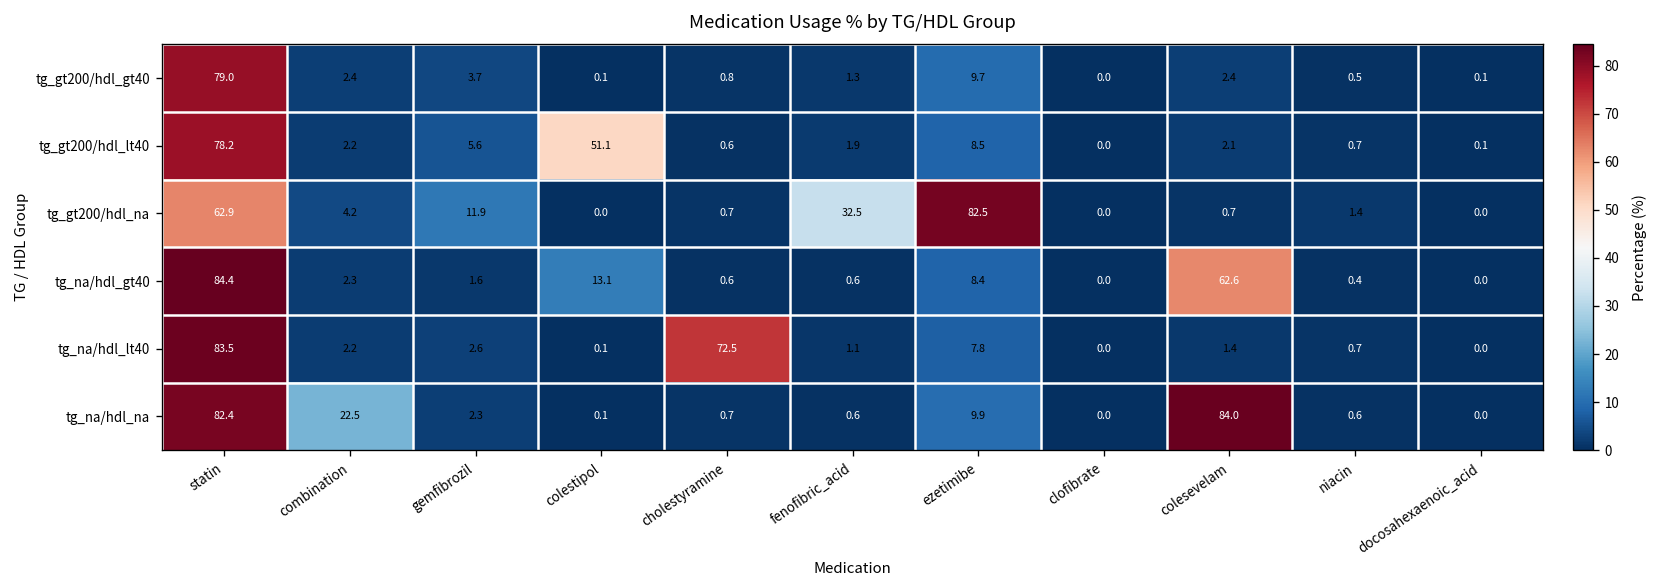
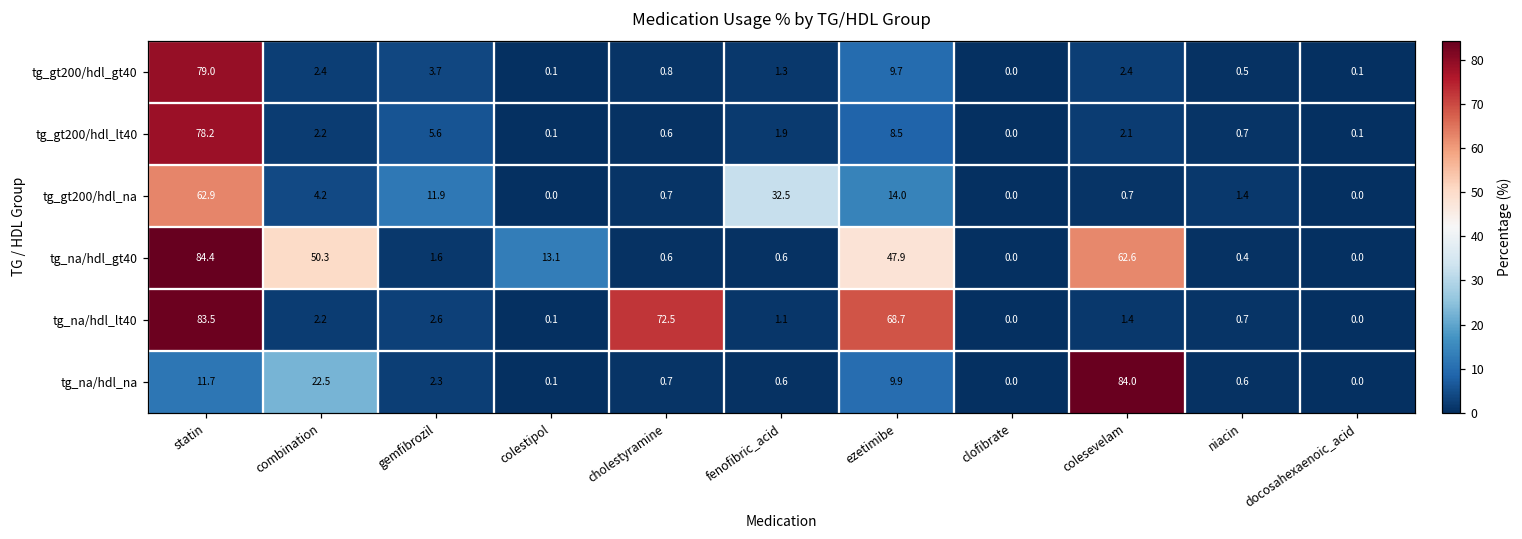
  {
    "tg_gt200/hdl_gt40": {
      "statin": 79.0,
      "combination": 2.4,
      "gemfibrozil": 3.7,
      "colestipol": 0.1,
      "cholestyramine": 0.8,
      "fenofibric_acid": 1.3,
      "ezetimibe": 9.7,
      "clofibrate": 0.0,
      "colesevelam": 2.4,
      "niacin": 0.5,
      "docosahexaenoic_acid": 0.1
    },
    "tg_gt200/hdl_lt40": {
      "statin": 78.2,
      "combination": 2.2,
      "gemfibrozil": 5.6,
-     "colestipol": 51.1,
+     "colestipol": 0.1,
      "cholestyramine": 0.6,
      "fenofibric_acid": 1.9,
      "ezetimibe": 8.5,
      "clofibrate": 0.0,
      "colesevelam": 2.1,
      "niacin": 0.7,
      "docosahexaenoic_acid": 0.1
    },
    "tg_gt200/hdl_na": {
      "statin": 62.9,
      "combination": 4.2,
      "gemfibrozil": 11.9,
      "colestipol": 0.0,
      "cholestyramine": 0.7,
      "fenofibric_acid": 32.5,
-     "ezetimibe": 82.5,
+     "ezetimibe": 14.0,
      "clofibrate": 0.0,
      "colesevelam": 0.7,
      "niacin": 1.4,
      "docosahexaenoic_acid": 0.0
    },
    "tg_na/hdl_gt40": {
      "statin": 84.4,
-     "combination": 2.3,
+     "combination": 50.3,
      "gemfibrozil": 1.6,
      "colestipol": 13.1,
      "cholestyramine": 0.6,
      "fenofibric_acid": 0.6,
-     "ezetimibe": 8.4,
+     "ezetimibe": 47.9,
      "clofibrate": 0.0,
      "colesevelam": 62.6,
      "niacin": 0.4,
      "docosahexaenoic_acid": 0.0
    },
    "tg_na/hdl_lt40": {
      "statin": 83.5,
      "combination": 2.2,
      "gemfibrozil": 2.6,
      "colestipol": 0.1,
      "cholestyramine": 72.5,
      "fenofibric_acid": 1.1,
-     "ezetimibe": 7.8,
+     "ezetimibe": 68.7,
      "clofibrate": 0.0,
      "colesevelam": 1.4,
      "niacin": 0.7,
      "docosahexaenoic_acid": 0.0
    },
    "tg_na/hdl_na": {
-     "statin": 82.4,
+     "statin": 11.7,
      "combination": 22.5,
      "gemfibrozil": 2.3,
      "colestipol": 0.1,
      "cholestyramine": 0.7,
      "fenofibric_acid": 0.6,
      "ezetimibe": 9.9,
      "clofibrate": 0.0,
      "colesevelam": 84.0,
      "niacin": 0.6,
      "docosahexaenoic_acid": 0.0
    }
  }
